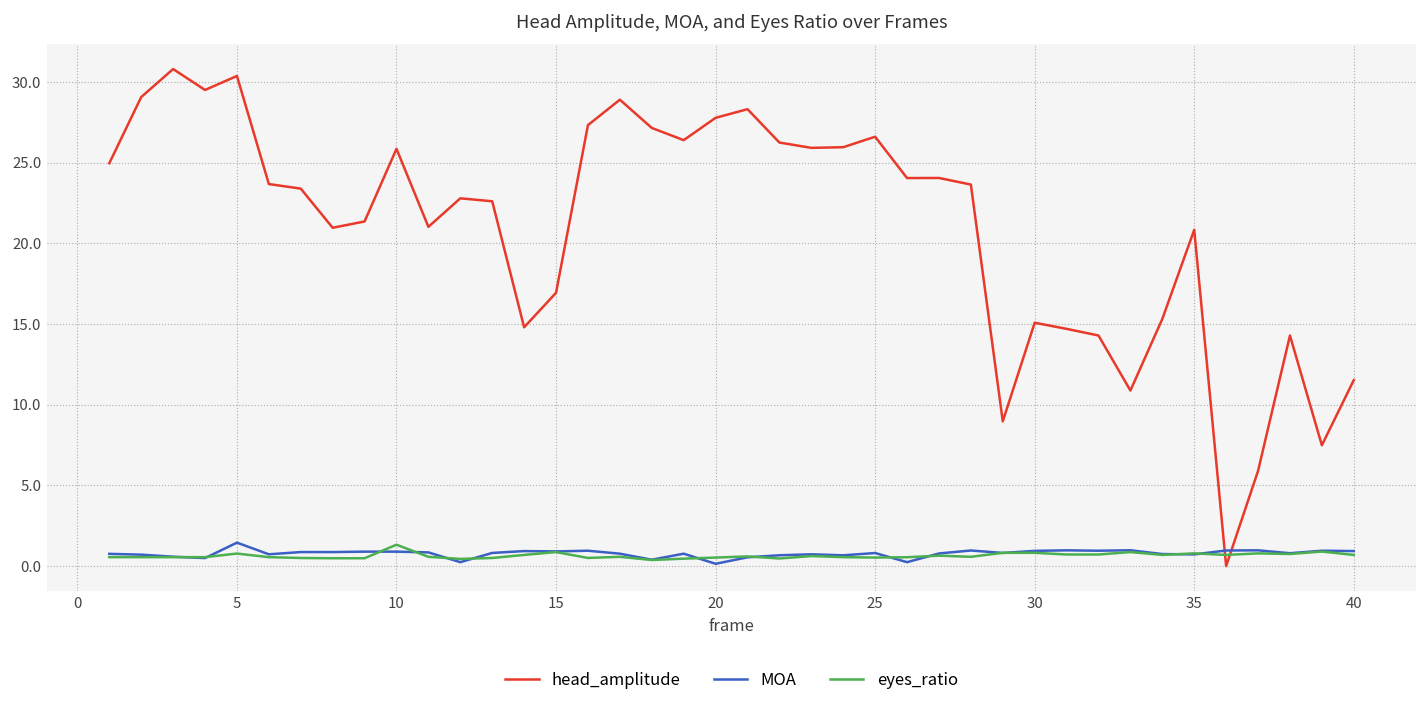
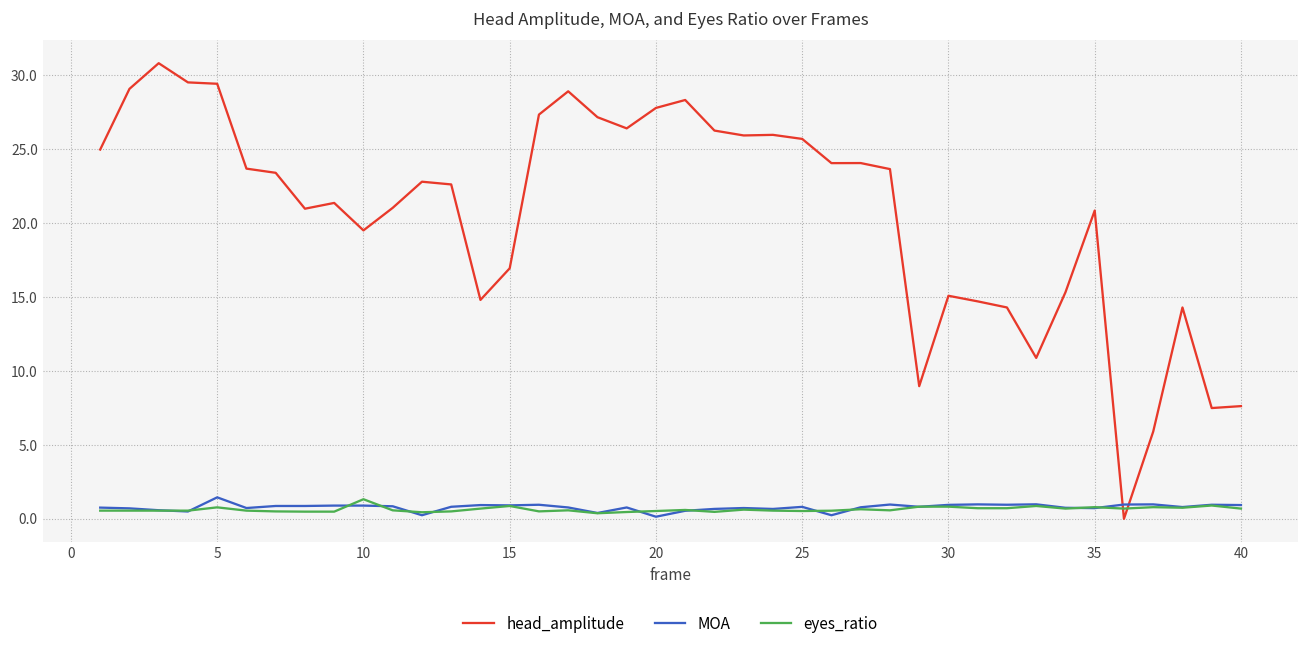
  {
    "head_amplitude": {
-     "5": 30.4,
-     "10": 25.9,
+     "5": 29.4,
+     "10": 19.5,
      "15": 16.9,
      "20": 27.8,
-     "25": 26.6,
+     "25": 25.7,
      "30": 15.1,
      "35": 20.8,
-     "40": 11.5
+     "40": 7.6
    },
    "MOA": {
      "5": 1.5,
      "10": 0.9,
      "20": 0.1,
      "25": 0.8,
      "40": 0.9
    },
    "eyes_ratio": {
      "5": 0.8,
      "10": 1.3,
      "20": 0.5,
      "25": 0.5,
      "40": 0.7
    }
  }
